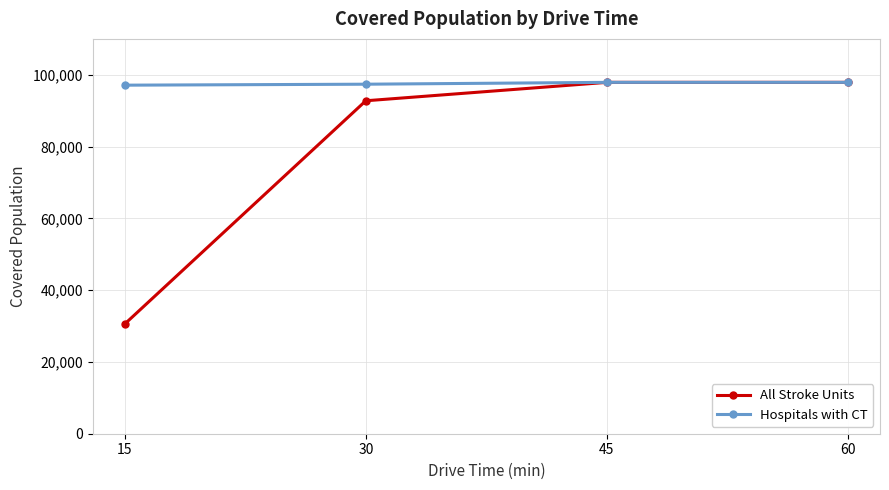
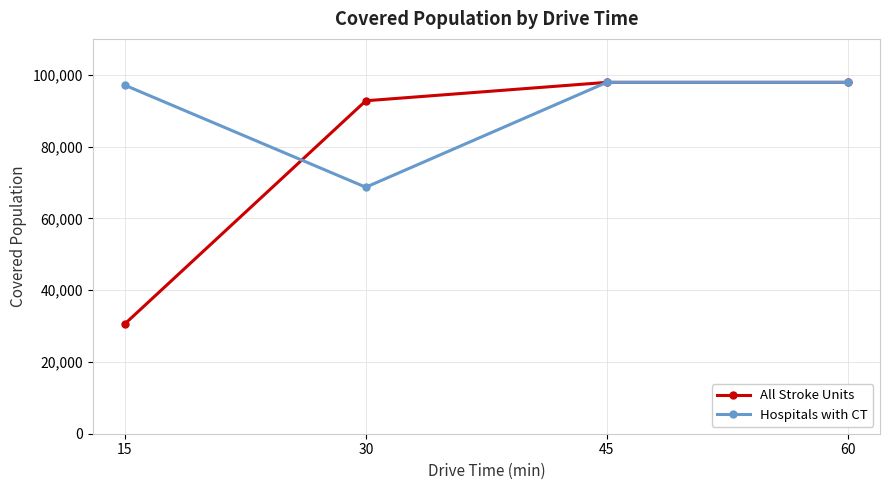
  {
    "All Stroke Units": {
      "15": "31,000",
      "30": "93,000"
    },
    "Hospitals with CT": {
      "15": "97,000",
-     "30": "97,000"
+     "30": "69,000"
    }
  }
